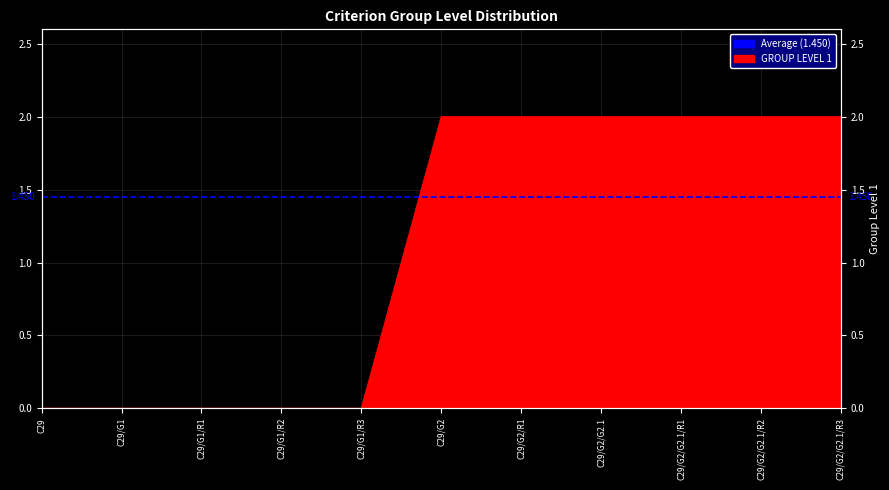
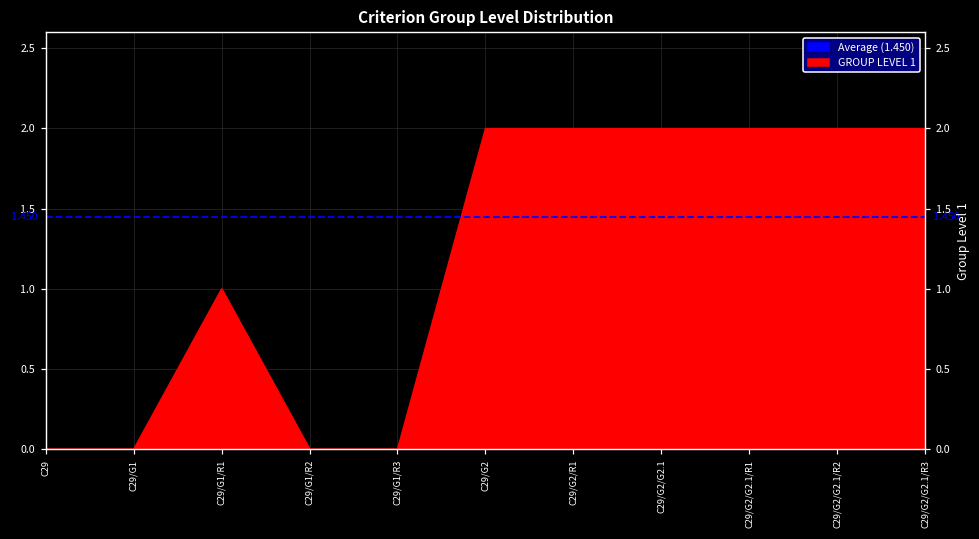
  {
    "C29": 0,
    "C29/G1": 0,
-   "C29/G1/R1": 0,
+   "C29/G1/R1": 1,
    "C29/G1/R2": 0,
    "C29/G1/R3": 0,
    "C29/G2": 2,
    "C29/G2/R1": 2,
    "C29/G2/G2.1": 2,
    "C29/G2/G2.1/R1": 2,
    "C29/G2/G2.1/R2": 2,
    "C29/G2/G2.1/R3": 2
  }
